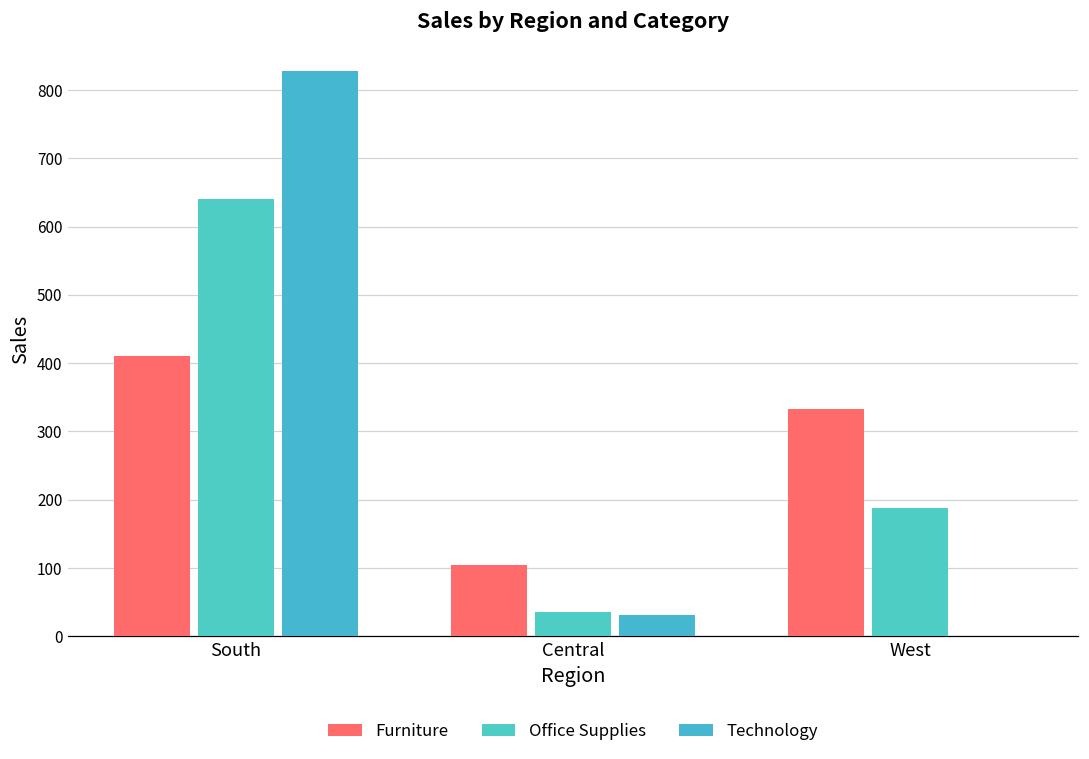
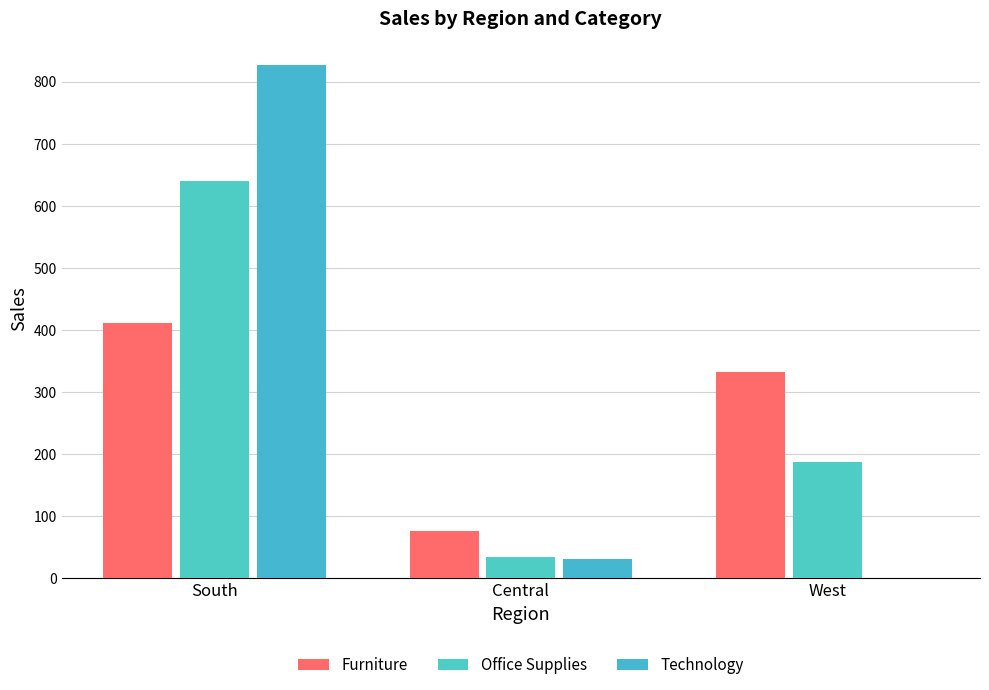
  {
    "Furniture": {
      "South": 410,
-     "Central": 100,
+     "Central": 80,
      "West": 330
    }
  }
